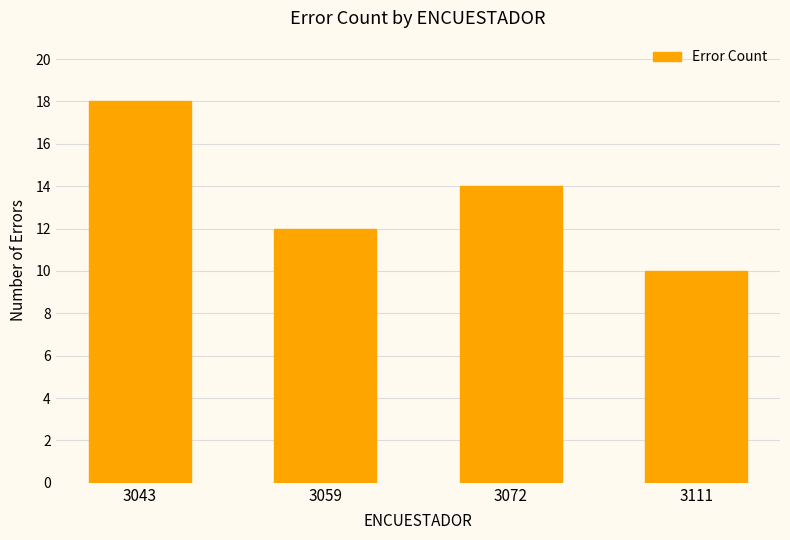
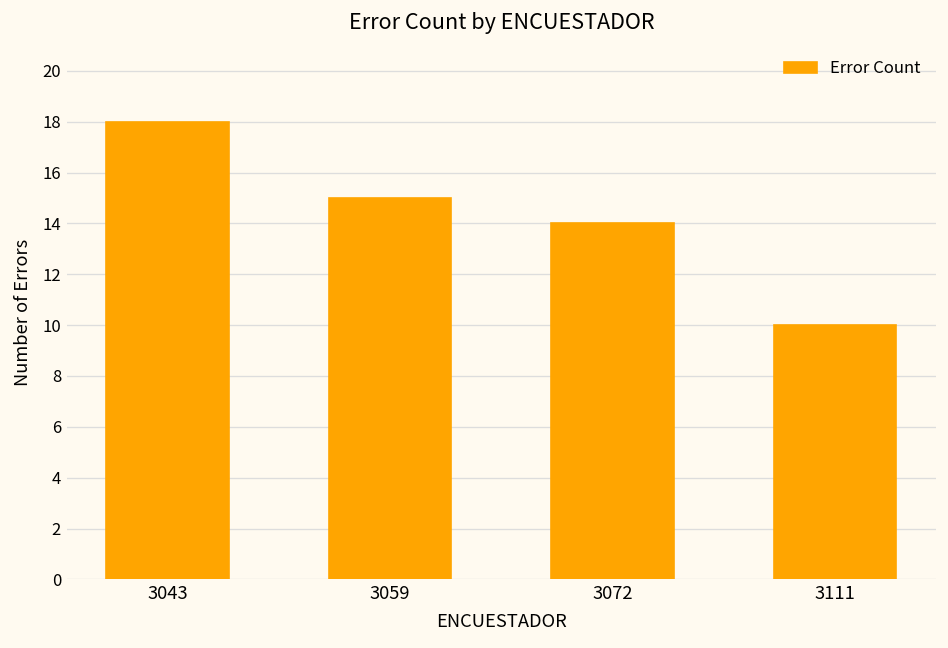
  {
    "3043": 18,
-   "3059": 12,
+   "3059": 15,
    "3072": 14,
    "3111": 10
  }
